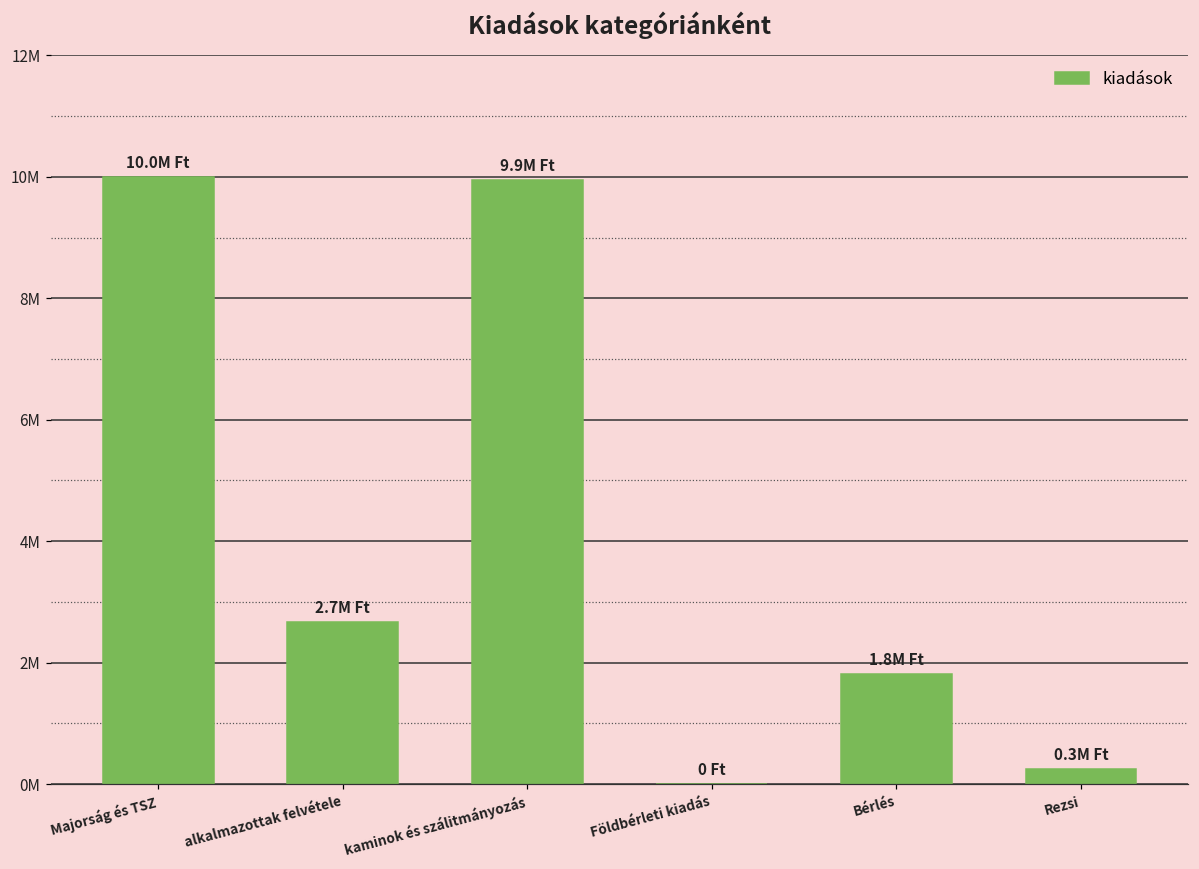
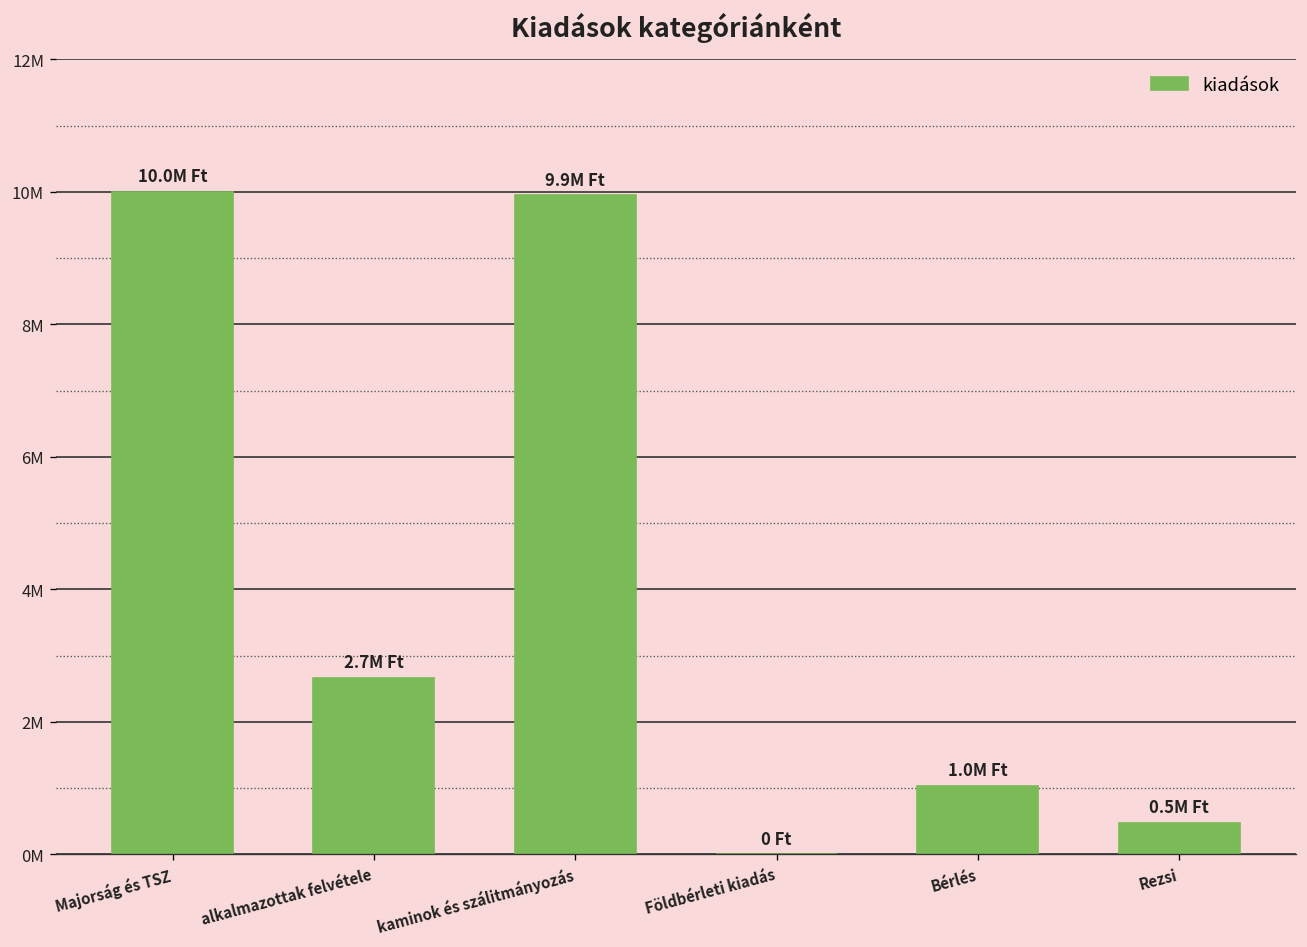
  {
    "Majorság és TSZ": "10.0M",
    "alkalmazottak felvétele": "2.7M",
    "kaminok és szálitmányozás": "9.9M",
    "Földbérleti kiadás": "0",
-   "Bérlés": "1.8M",
-   "Rezsi": "0.3M"
+   "Bérlés": "1.0M",
+   "Rezsi": "0.5M"
  }
